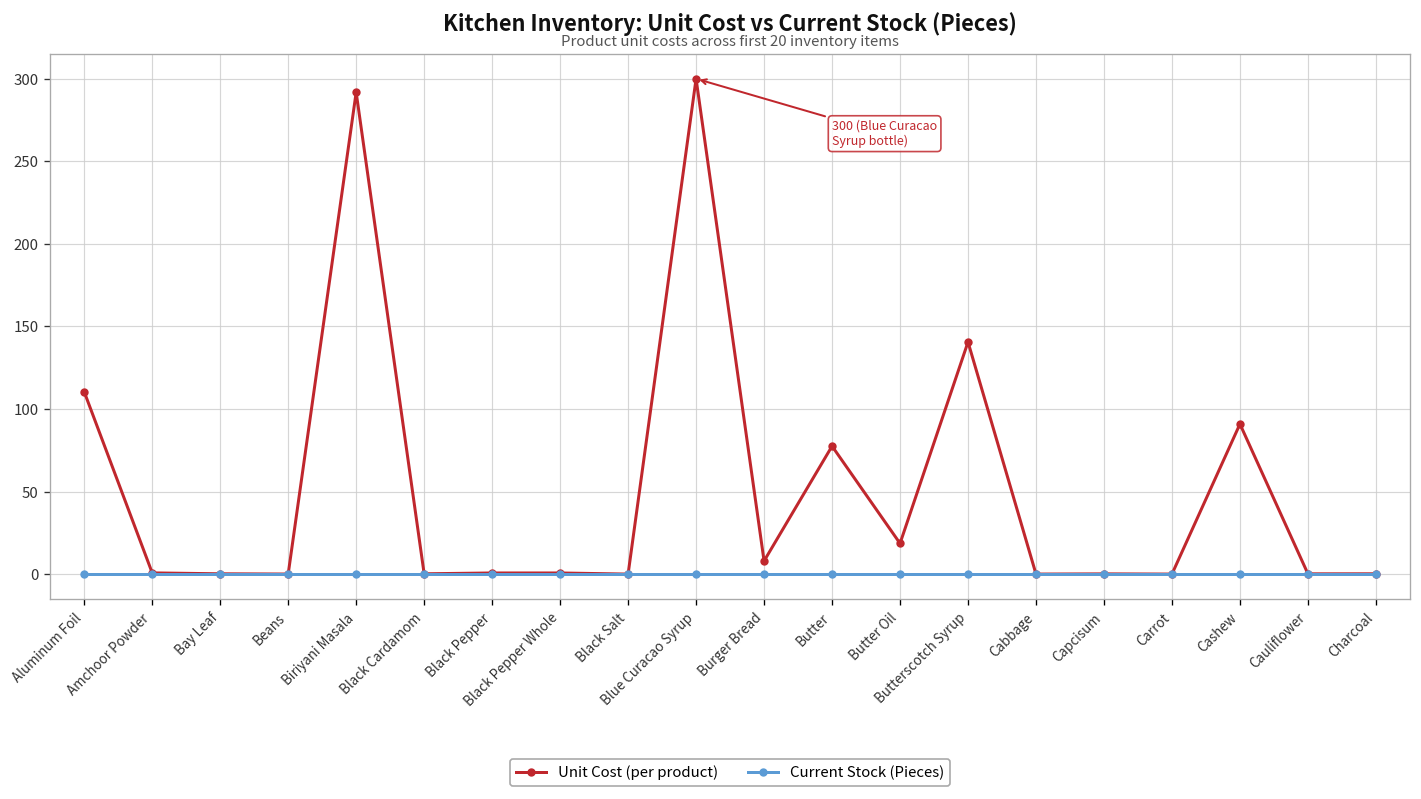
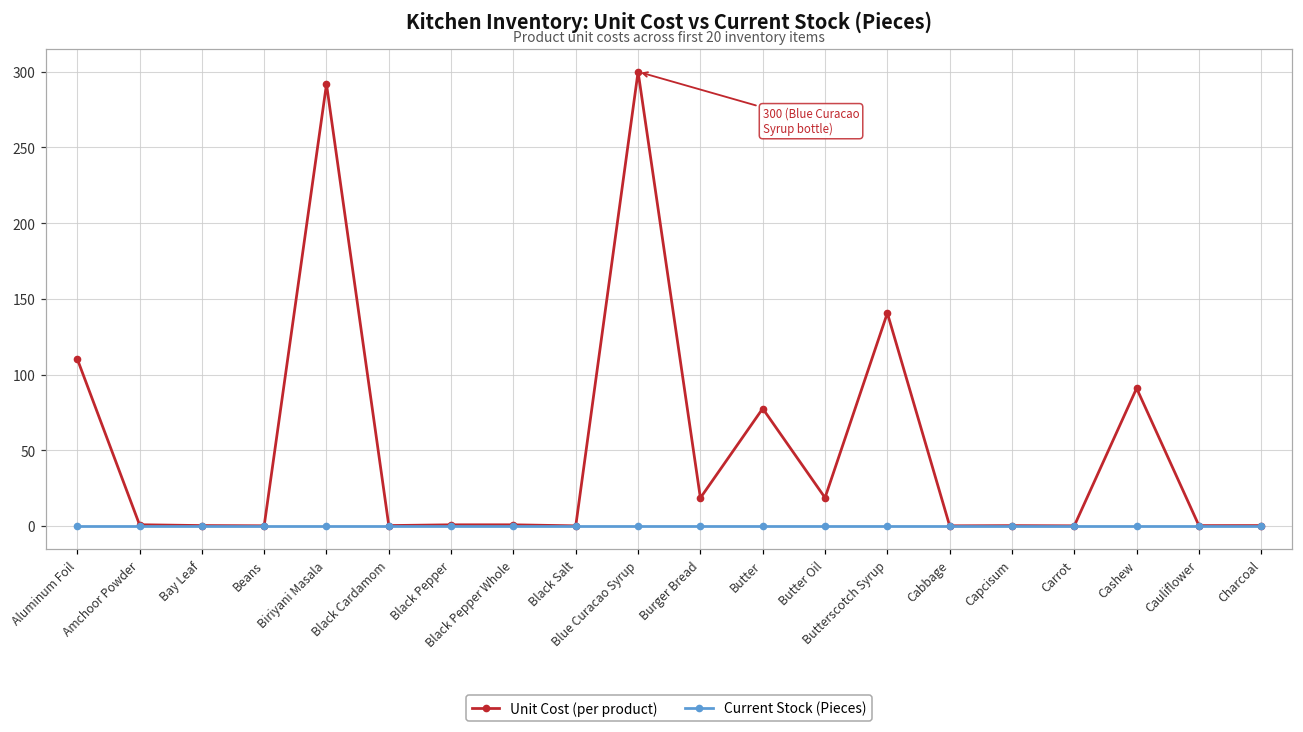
  {
    "Unit Cost (per product)": {
      "Aluminum Foil": 110,
      "Biriyani Masala": 292,
-     "Burger Bread": 8,
+     "Burger Bread": 19,
      "Butter": 78,
      "Butter Oil": 19,
      "Butterscotch Syrup": 141,
      "Cashew": 91
    },
    "Current Stock (Pieces)": {
      "Aluminum Foil": 0,
      "Biriyani Masala": 0,
      "Blue Curacao Syrup": 0,
      "Burger Bread": 0,
      "Butter": 0,
      "Butter Oil": 0,
      "Butterscotch Syrup": 0,
      "Cashew": 0
    }
  }
